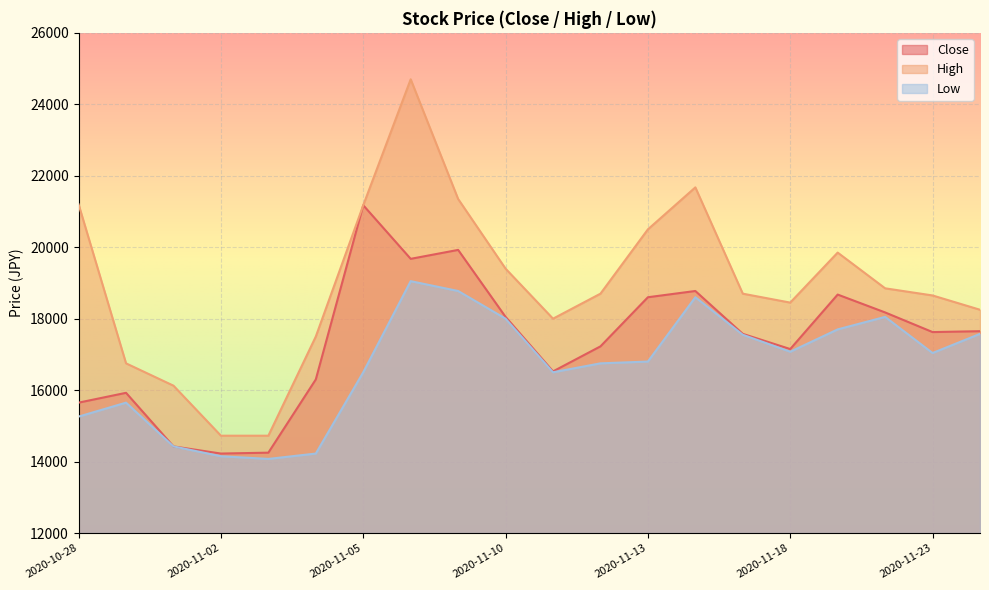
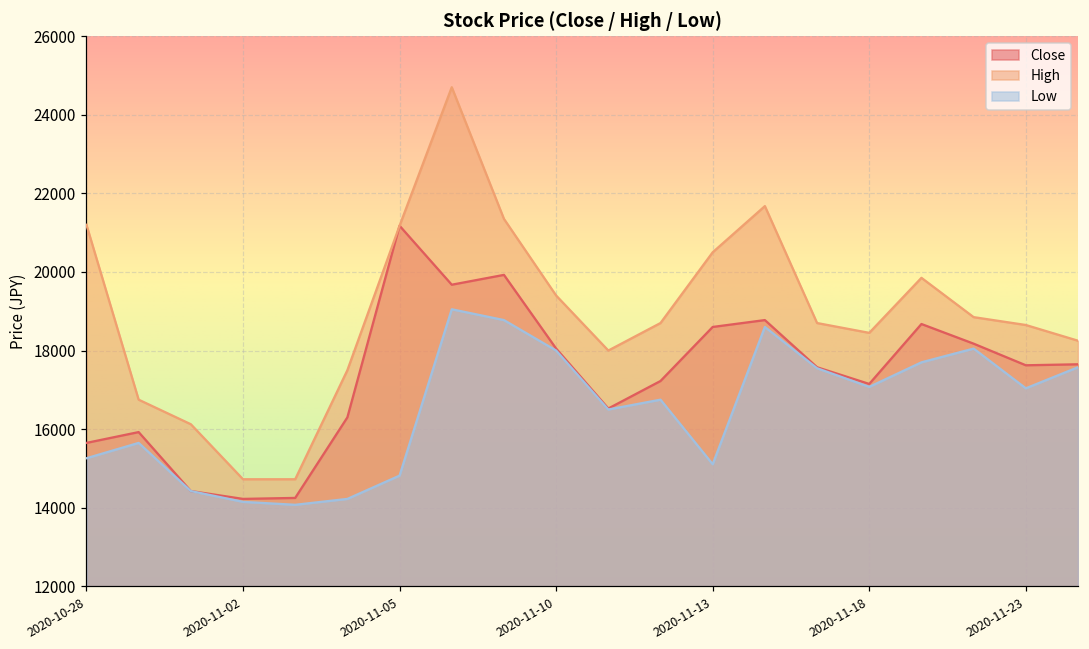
  {
    "Low": {
      "2020-10-28": 15300,
      "2020-11-02": 14200,
-     "2020-11-05": 16500,
-     "2020-11-13": 16800,
+     "2020-11-05": 14800,
+     "2020-11-13": 15100,
      "2020-11-18": 17100,
      "2020-11-23": 17000
    }
  }
